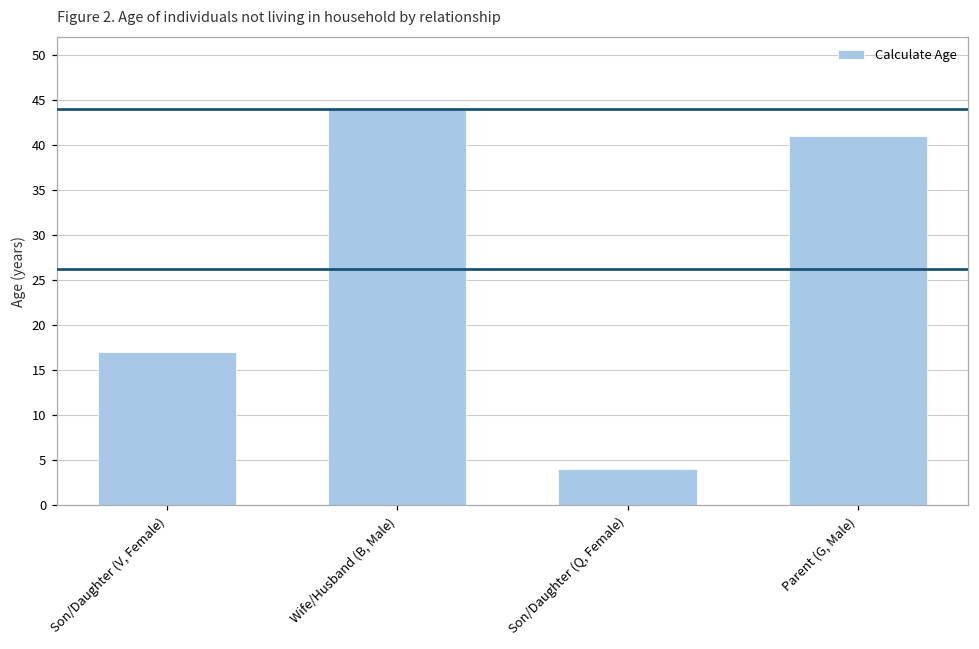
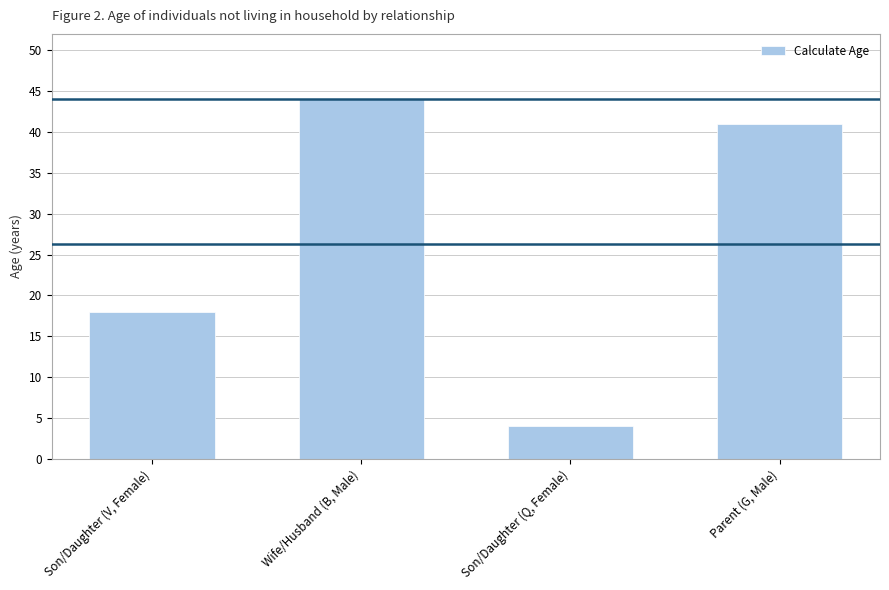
  {
-   "Son/Daughter (V, Female)": 17,
+   "Son/Daughter (V, Female)": 18,
    "Wife/Husband (B, Male)": 44,
    "Son/Daughter (Q, Female)": 4,
    "Parent (G, Male)": 41
  }
